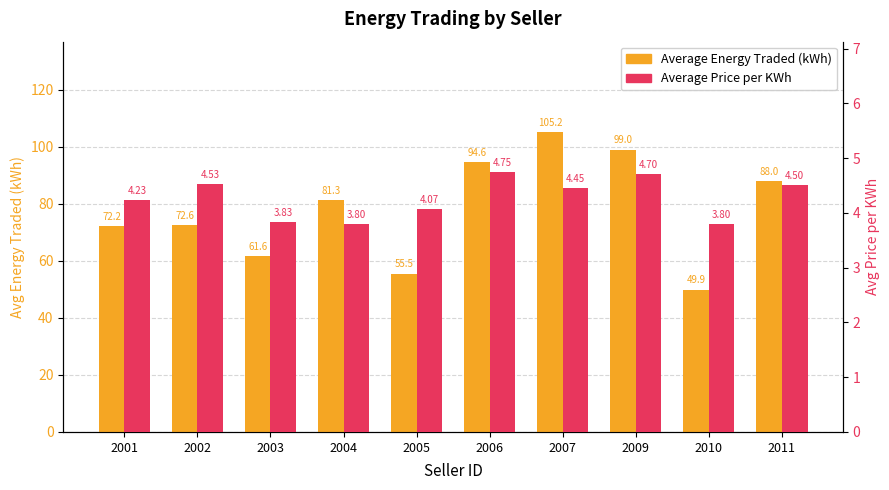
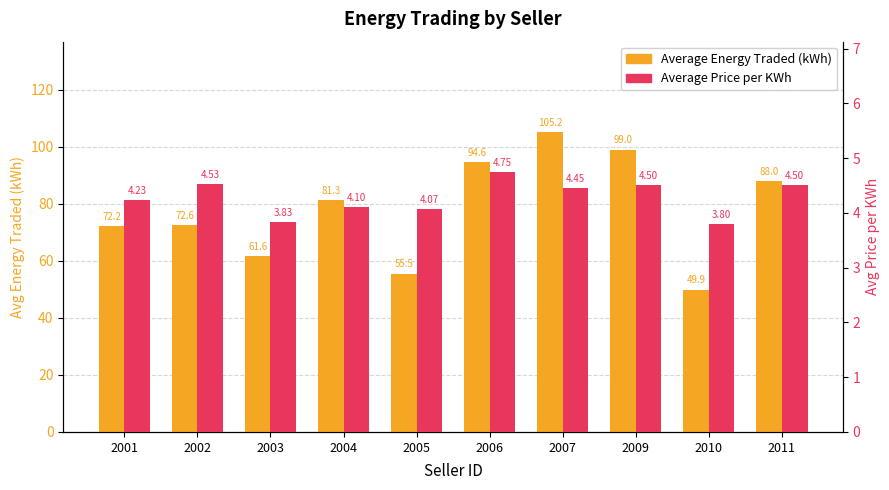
  {
    "Average Energy Traded (kWh)": {
      "2001": 72.2,
      "2002": 72.6,
      "2003": 61.6,
      "2004": 81.3,
      "2005": 55.5,
      "2006": 94.6,
      "2007": 105.2,
      "2009": 99.0,
      "2010": 49.9,
      "2011": 88.0
    },
    "Average Price per KWh": {
      "2001": 4.23,
      "2002": 4.53,
      "2003": 3.83,
-     "2004": 3.80,
+     "2004": 4.10,
      "2005": 4.07,
      "2006": 4.75,
      "2007": 4.45,
-     "2009": 4.70,
+     "2009": 4.50,
      "2010": 3.80,
      "2011": 4.50
    }
  }
